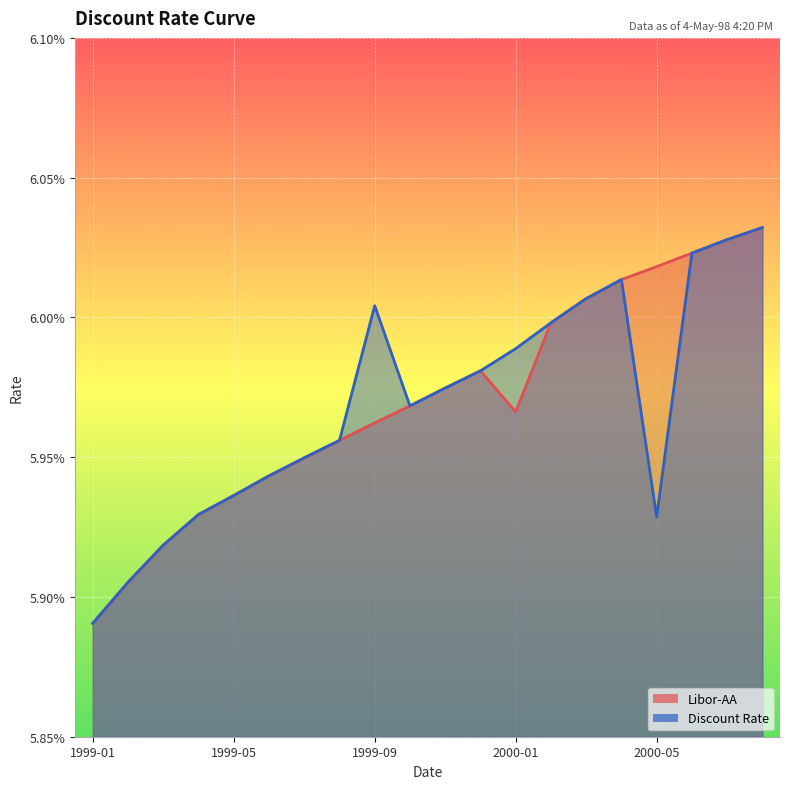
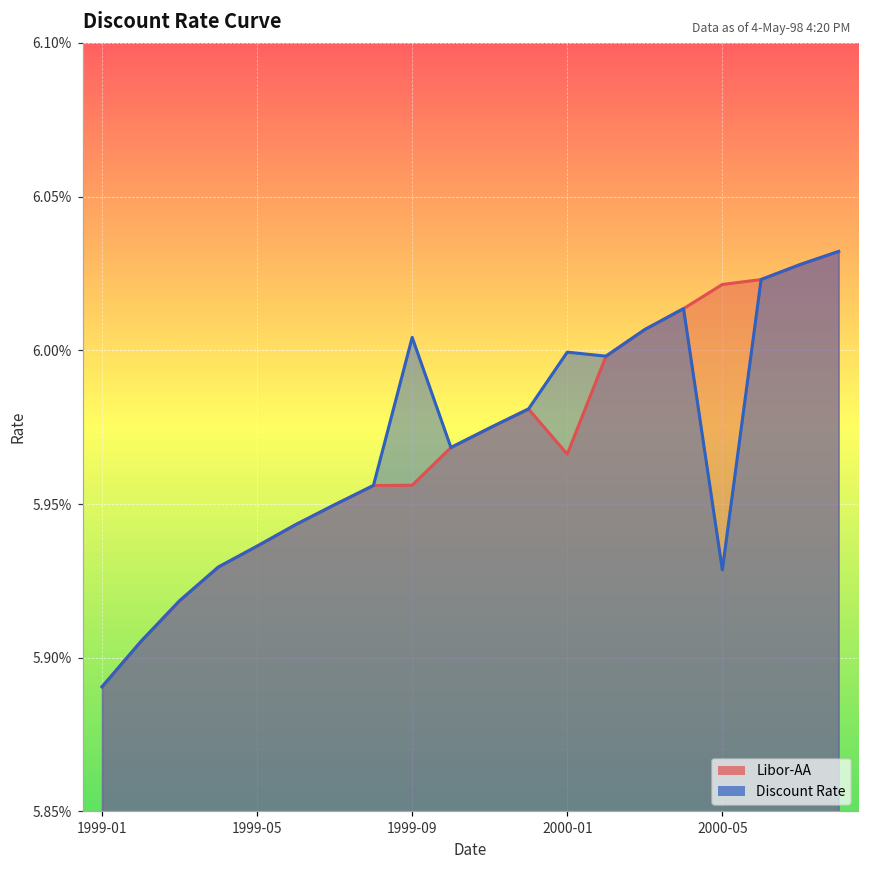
  {
    "Libor-AA": {
-     "1999-09": "5.962%",
+     "1999-09": "5.956%",
      "2000-01": "5.966%",
-     "2000-05": "6.018%"
+     "2000-05": "6.021%"
    },
    "Discount Rate": {
      "1999-09": "6.004%",
-     "2000-01": "5.989%",
+     "2000-01": "5.999%",
      "2000-05": "5.929%"
    }
  }
